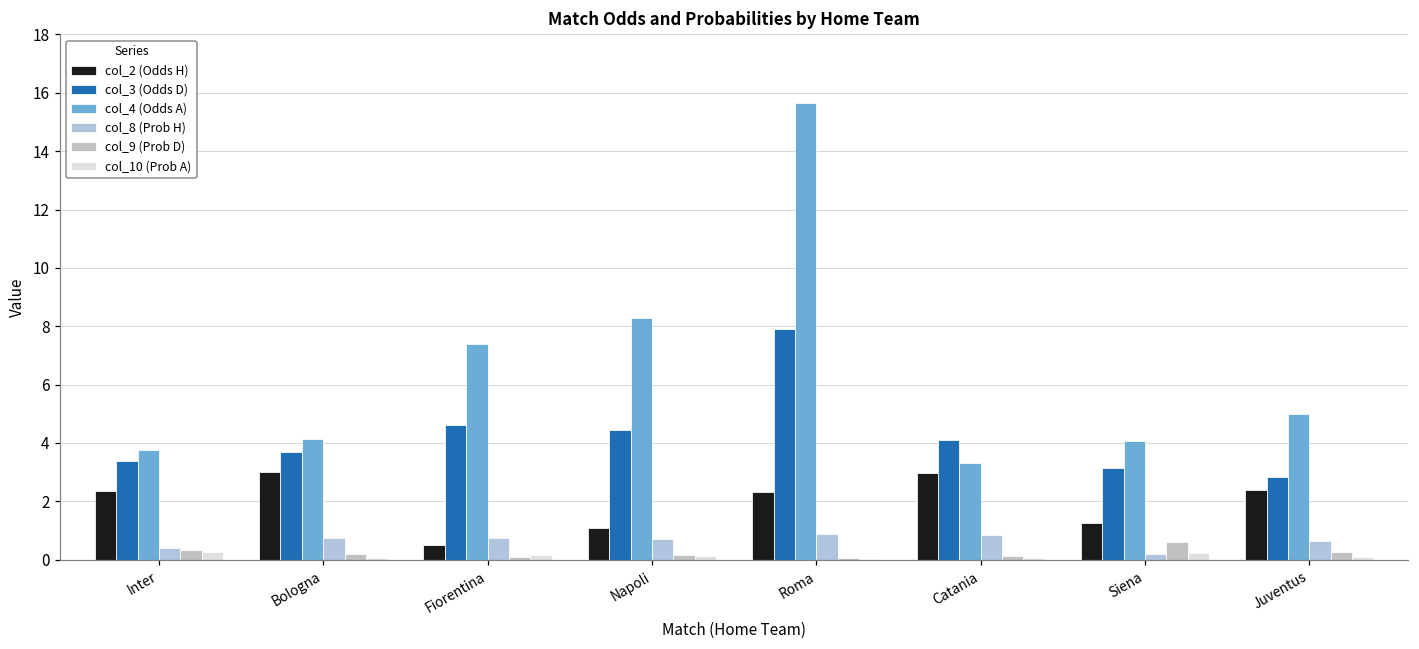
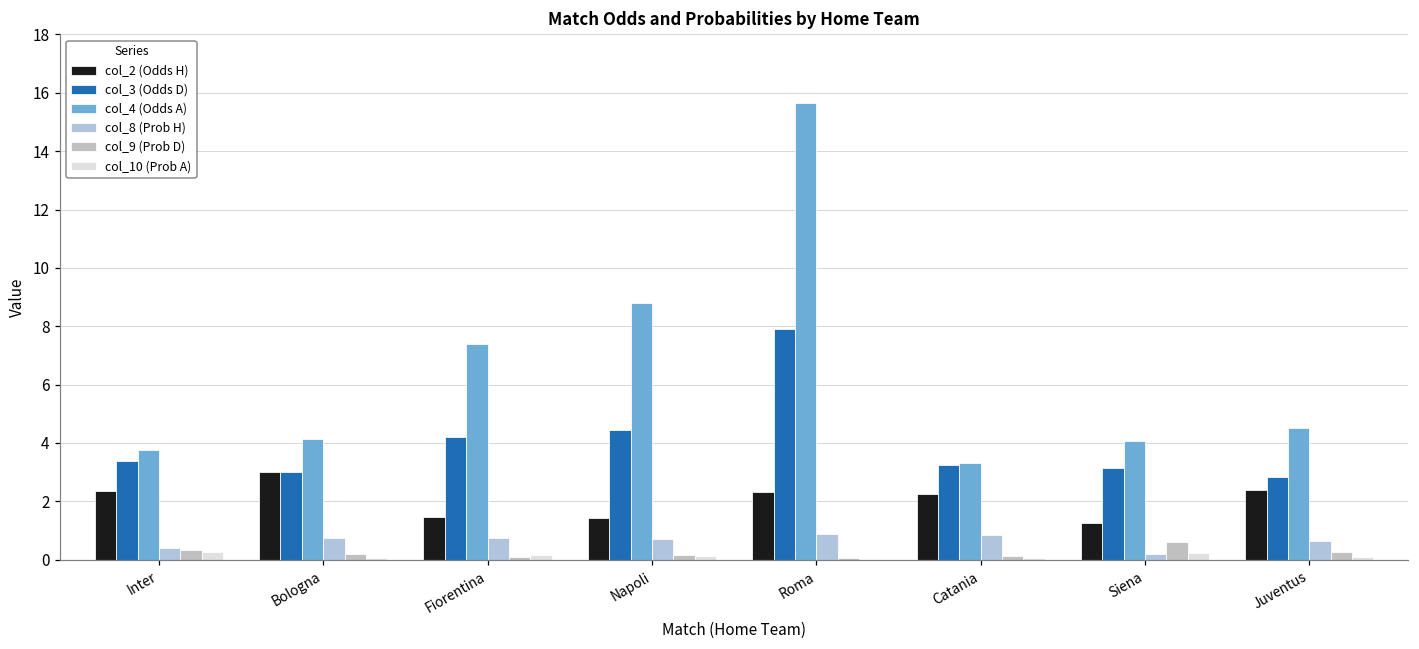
  {
    "col_2 (Odds H)": {
      "Inter": 2.4,
      "Bologna": 3.0,
-     "Fiorentina": 0.5,
-     "Napoli": 1.1,
+     "Fiorentina": 1.5,
+     "Napoli": 1.4,
      "Roma": 2.3,
-     "Catania": 3.0,
+     "Catania": 2.3,
      "Siena": 1.3,
      "Juventus": 2.4
    },
    "col_3 (Odds D)": {
      "Inter": 3.4,
-     "Bologna": 3.7,
-     "Fiorentina": 4.6,
+     "Bologna": 3.0,
+     "Fiorentina": 4.2,
      "Napoli": 4.5,
      "Roma": 7.9,
-     "Catania": 4.1,
+     "Catania": 3.3,
      "Siena": 3.2,
      "Juventus": 2.9
    },
    "col_4 (Odds A)": {
      "Inter": 3.8,
      "Bologna": 4.2,
      "Fiorentina": 7.4,
-     "Napoli": 8.3,
+     "Napoli": 8.8,
      "Roma": 15.7,
      "Catania": 3.3,
      "Siena": 4.1,
-     "Juventus": 5.0
+     "Juventus": 4.5
    }
  }
